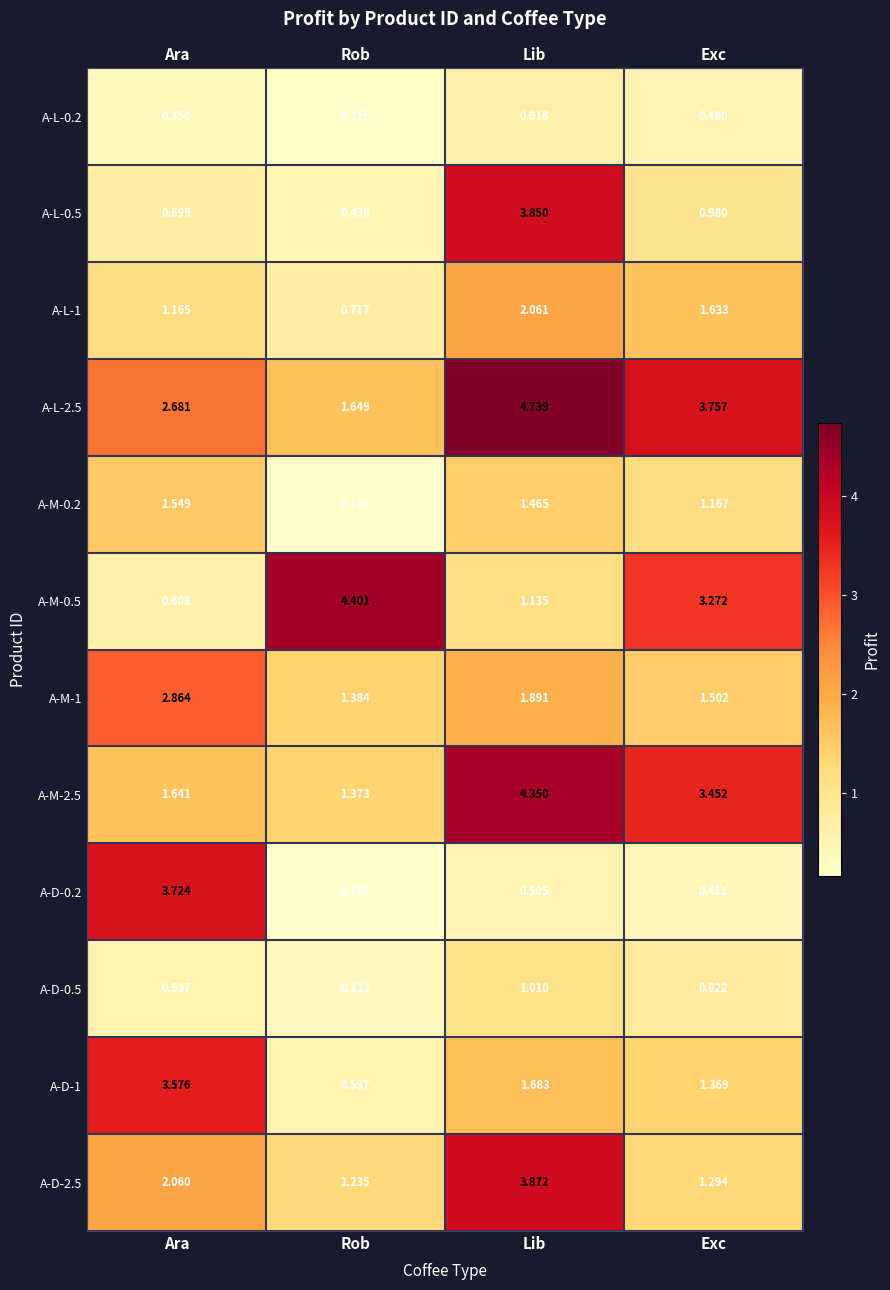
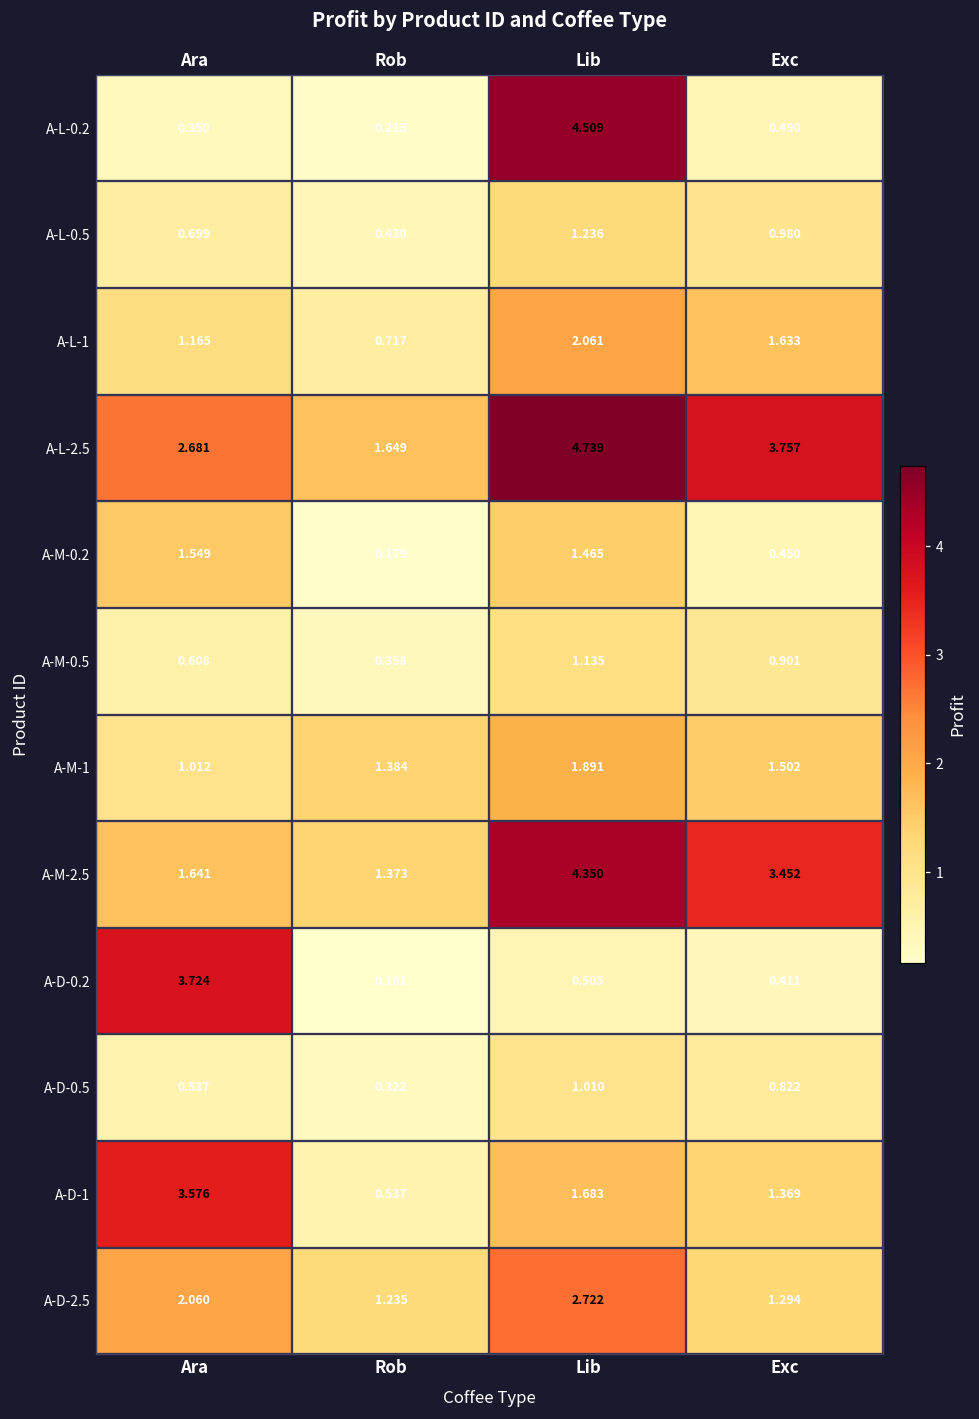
  {
    "A-L-0.2": {
      "Ara": 0.350,
      "Rob": 0.215,
-     "Lib": 0.618,
+     "Lib": 4.509,
      "Exc": 0.490
    },
    "A-L-0.5": {
      "Ara": 0.699,
      "Rob": 0.430,
-     "Lib": 3.850,
+     "Lib": 1.236,
      "Exc": 0.980
    },
    "A-L-1": {
      "Ara": 1.165,
      "Rob": 0.717,
      "Lib": 2.061,
      "Exc": 1.633
    },
    "A-L-2.5": {
      "Ara": 2.681,
      "Rob": 1.649,
      "Lib": 4.739,
      "Exc": 3.757
    },
    "A-M-0.2": {
      "Ara": 1.549,
      "Rob": 0.179,
      "Lib": 1.465,
-     "Exc": 1.167
+     "Exc": 0.450
    },
    "A-M-0.5": {
      "Ara": 0.608,
-     "Rob": 4.401,
+     "Rob": 0.358,
      "Lib": 1.135,
-     "Exc": 3.272
+     "Exc": 0.901
    },
    "A-M-1": {
-     "Ara": 2.864,
+     "Ara": 1.012,
      "Rob": 1.384,
      "Lib": 1.891,
      "Exc": 1.502
    },
    "A-M-2.5": {
      "Ara": 1.641,
      "Rob": 1.373,
      "Lib": 4.350,
      "Exc": 3.452
    },
    "A-D-0.2": {
      "Ara": 3.724,
      "Rob": 0.161,
      "Lib": 0.505,
      "Exc": 0.411
    },
    "A-D-0.5": {
      "Ara": 0.537,
      "Rob": 0.322,
      "Lib": 1.010,
      "Exc": 0.822
    },
    "A-D-1": {
      "Ara": 3.576,
      "Rob": 0.537,
      "Lib": 1.683,
      "Exc": 1.369
    },
    "A-D-2.5": {
      "Ara": 2.060,
      "Rob": 1.235,
-     "Lib": 3.872,
+     "Lib": 2.722,
      "Exc": 1.294
    }
  }
